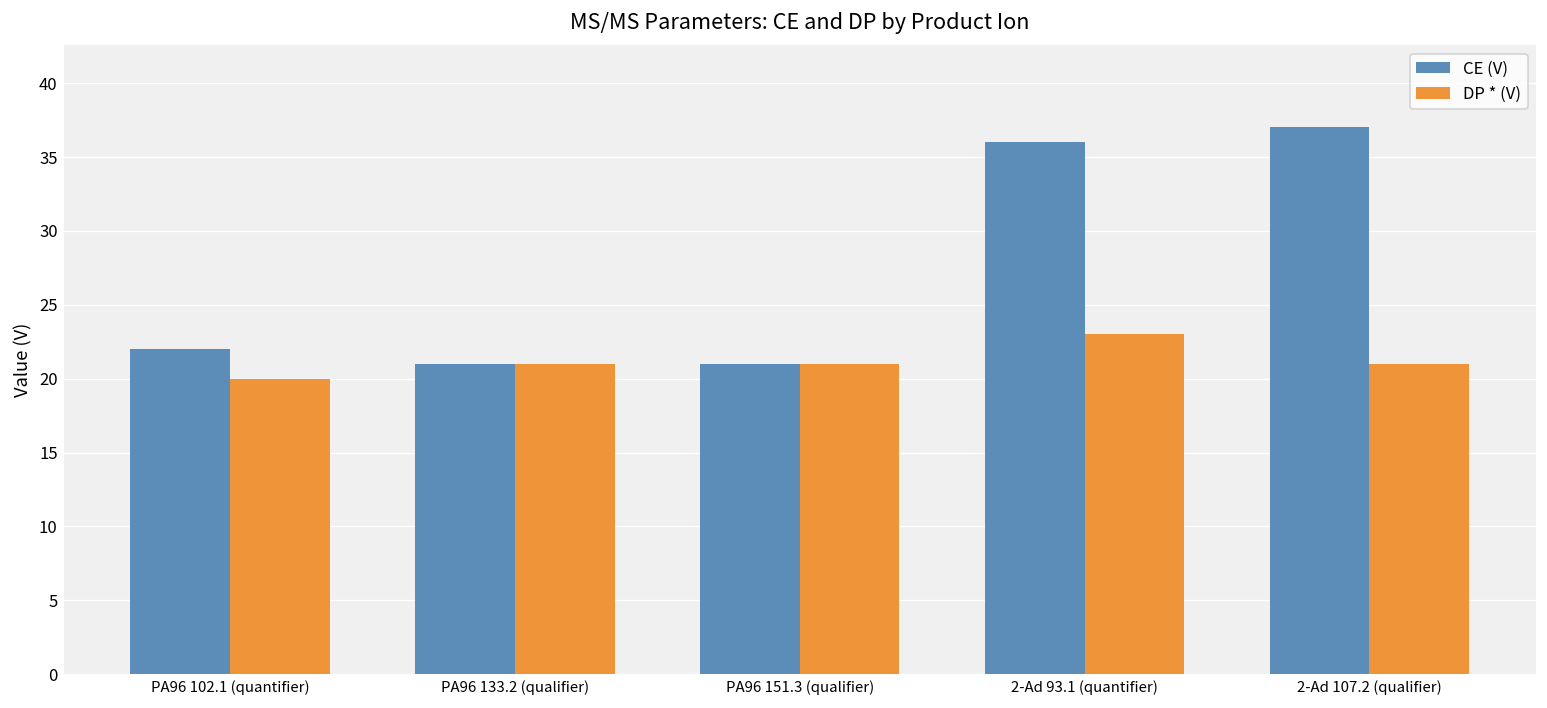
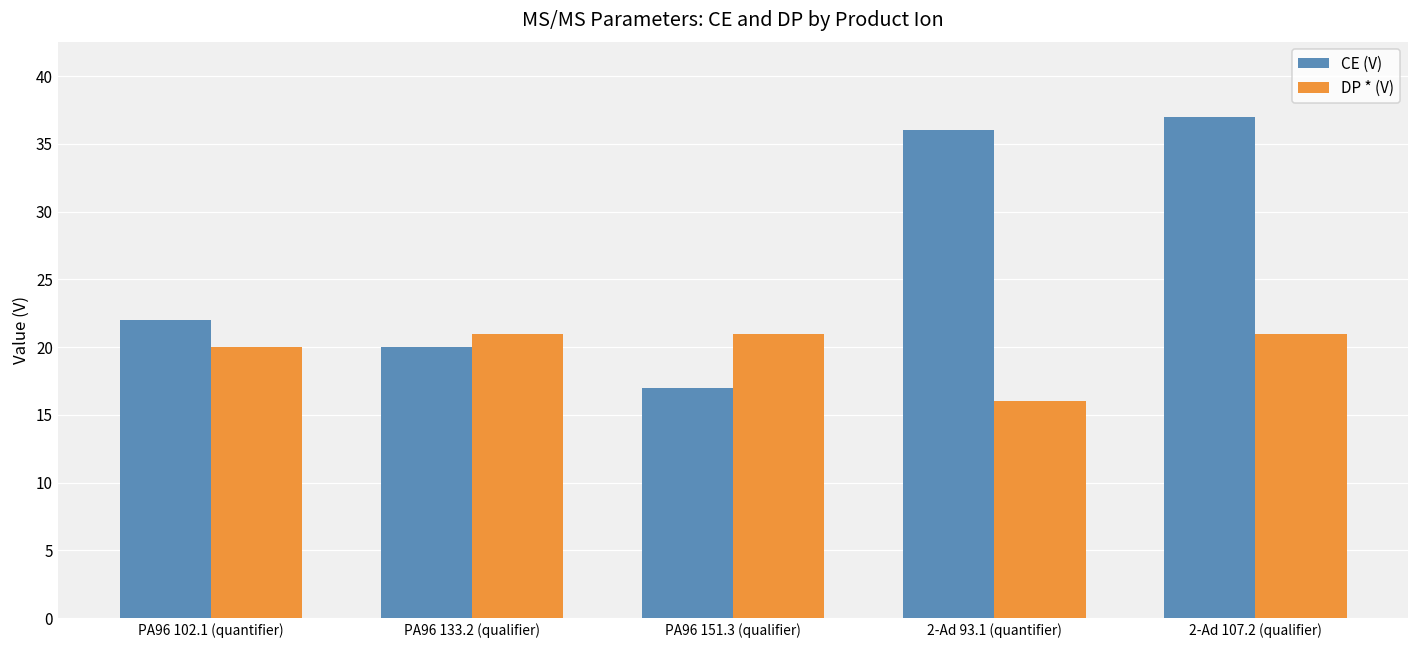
  {
    "CE (V)": {
      "PA96 102.1 (quantifier)": 22,
-     "PA96 133.2 (qualifier)": 21,
-     "PA96 151.3 (qualifier)": 21,
+     "PA96 133.2 (qualifier)": 20,
+     "PA96 151.3 (qualifier)": 17,
      "2-Ad 93.1 (quantifier)": 36,
      "2-Ad 107.2 (qualifier)": 37
    },
    "DP * (V)": {
      "PA96 102.1 (quantifier)": 20,
      "PA96 133.2 (qualifier)": 21,
      "PA96 151.3 (qualifier)": 21,
-     "2-Ad 93.1 (quantifier)": 23,
+     "2-Ad 93.1 (quantifier)": 16,
      "2-Ad 107.2 (qualifier)": 21
    }
  }
